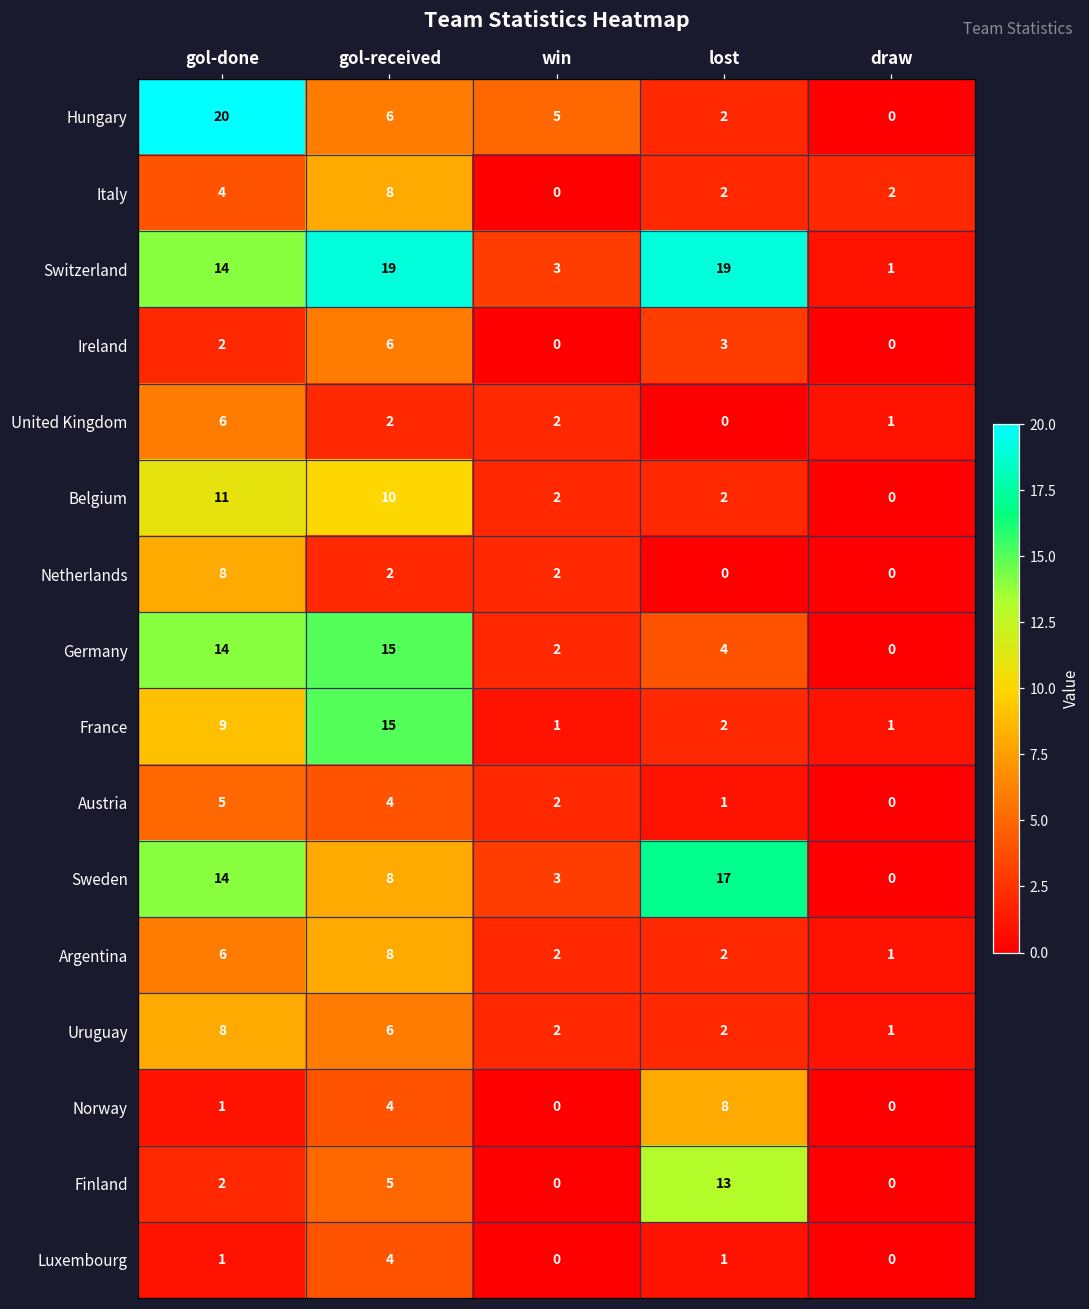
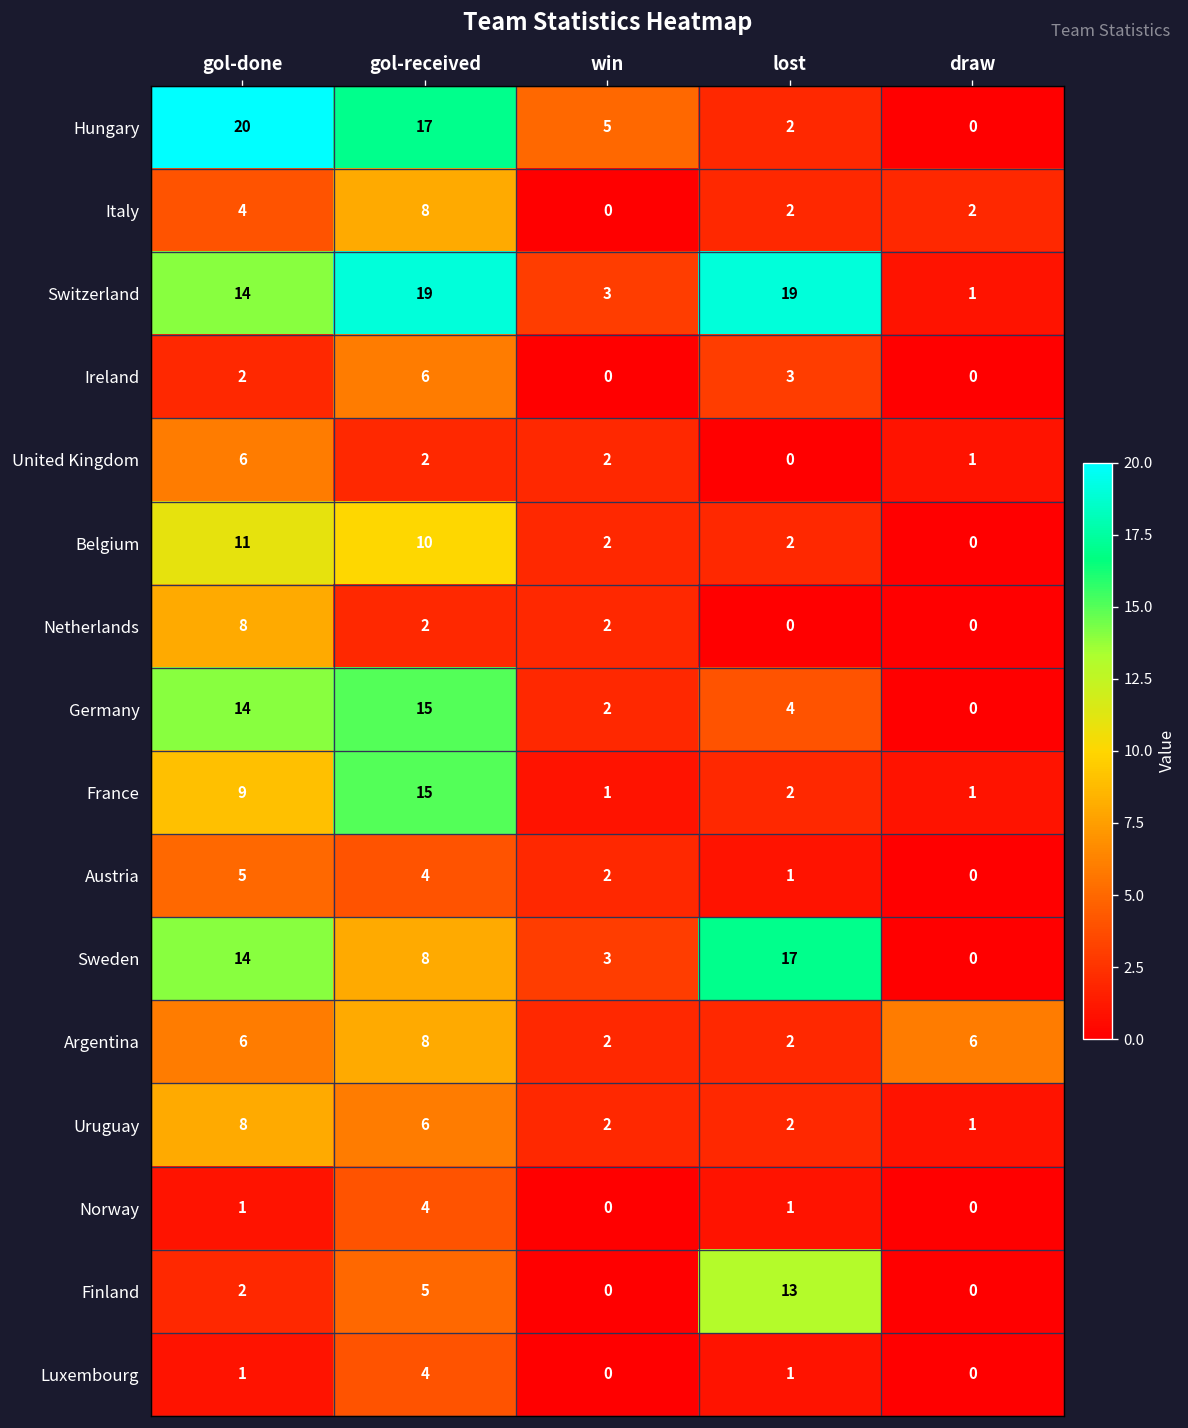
  {
    "Hungary": {
      "gol-done": 20,
-     "gol-received": 6,
+     "gol-received": 17,
      "win": 5,
      "lost": 2,
      "draw": 0
    },
    "Italy": {
      "gol-done": 4,
      "gol-received": 8,
      "win": 0,
      "lost": 2,
      "draw": 2
    },
    "Switzerland": {
      "gol-done": 14,
      "gol-received": 19,
      "win": 3,
      "lost": 19,
      "draw": 1
    },
    "Ireland": {
      "gol-done": 2,
      "gol-received": 6,
      "win": 0,
      "lost": 3,
      "draw": 0
    },
    "United Kingdom": {
      "gol-done": 6,
      "gol-received": 2,
      "win": 2,
      "lost": 0,
      "draw": 1
    },
    "Belgium": {
      "gol-done": 11,
      "gol-received": 10,
      "win": 2,
      "lost": 2,
      "draw": 0
    },
    "Netherlands": {
      "gol-done": 8,
      "gol-received": 2,
      "win": 2,
      "lost": 0,
      "draw": 0
    },
    "Germany": {
      "gol-done": 14,
      "gol-received": 15,
      "win": 2,
      "lost": 4,
      "draw": 0
    },
    "France": {
      "gol-done": 9,
      "gol-received": 15,
      "win": 1,
      "lost": 2,
      "draw": 1
    },
    "Austria": {
      "gol-done": 5,
      "gol-received": 4,
      "win": 2,
      "lost": 1,
      "draw": 0
    },
    "Sweden": {
      "gol-done": 14,
      "gol-received": 8,
      "win": 3,
      "lost": 17,
      "draw": 0
    },
    "Argentina": {
      "gol-done": 6,
      "gol-received": 8,
      "win": 2,
      "lost": 2,
-     "draw": 1
+     "draw": 6
    },
    "Uruguay": {
      "gol-done": 8,
      "gol-received": 6,
      "win": 2,
      "lost": 2,
      "draw": 1
    },
    "Norway": {
      "gol-done": 1,
      "gol-received": 4,
      "win": 0,
-     "lost": 8,
+     "lost": 1,
      "draw": 0
    },
    "Finland": {
      "gol-done": 2,
      "gol-received": 5,
      "win": 0,
      "lost": 13,
      "draw": 0
    },
    "Luxembourg": {
      "gol-done": 1,
      "gol-received": 4,
      "win": 0,
      "lost": 1,
      "draw": 0
    }
  }
